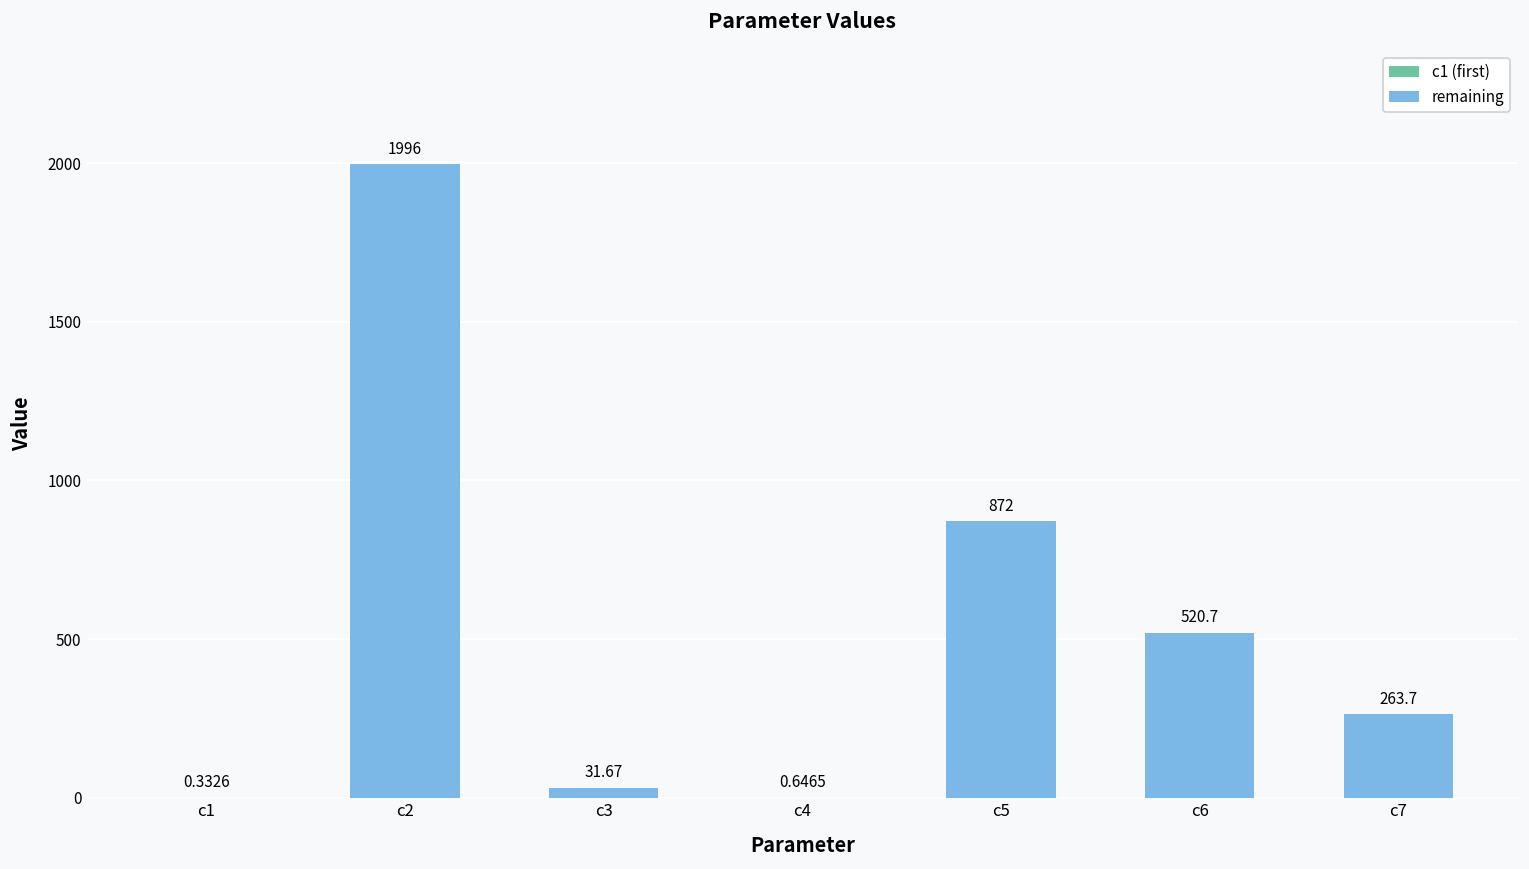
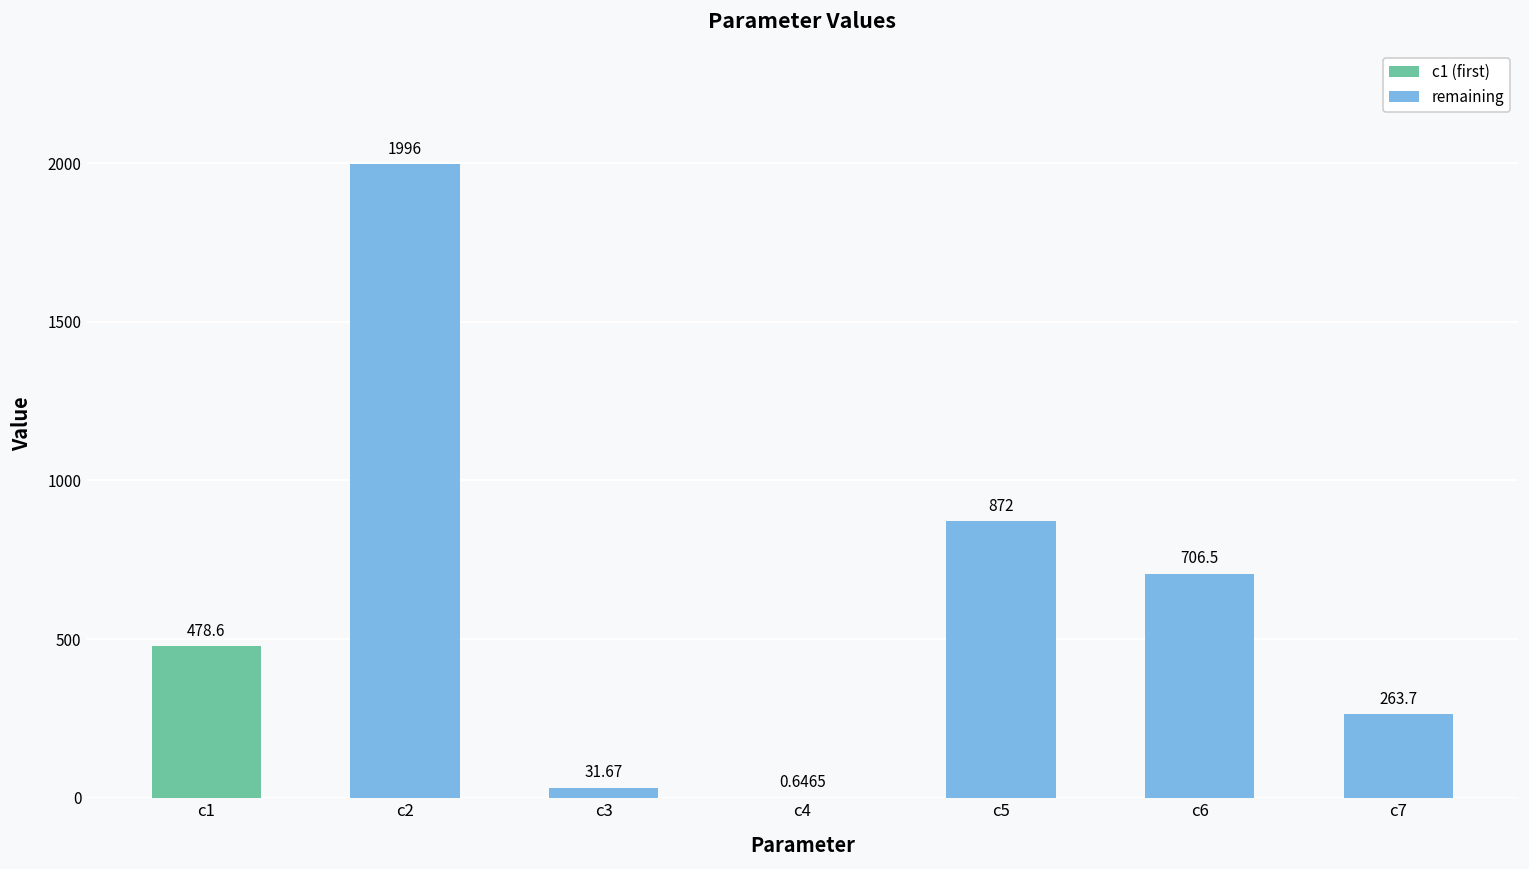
  {
-   "c1": 0.3326,
+   "c1": 478.6,
    "c2": 1996,
    "c3": 31.67,
    "c4": 0.6465,
    "c5": 872,
-   "c6": 520.7,
+   "c6": 706.5,
    "c7": 263.7
  }
